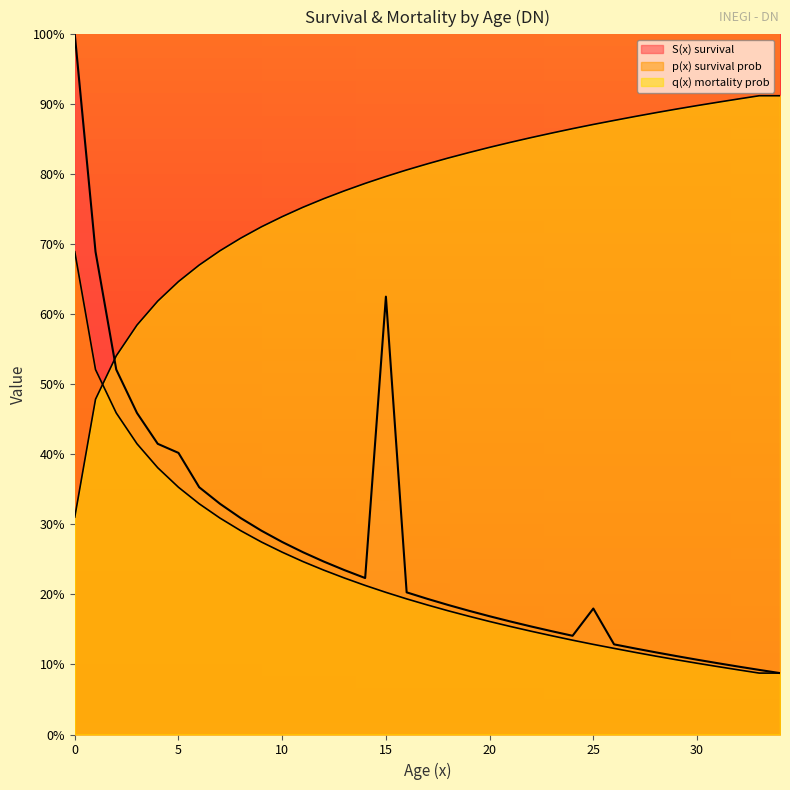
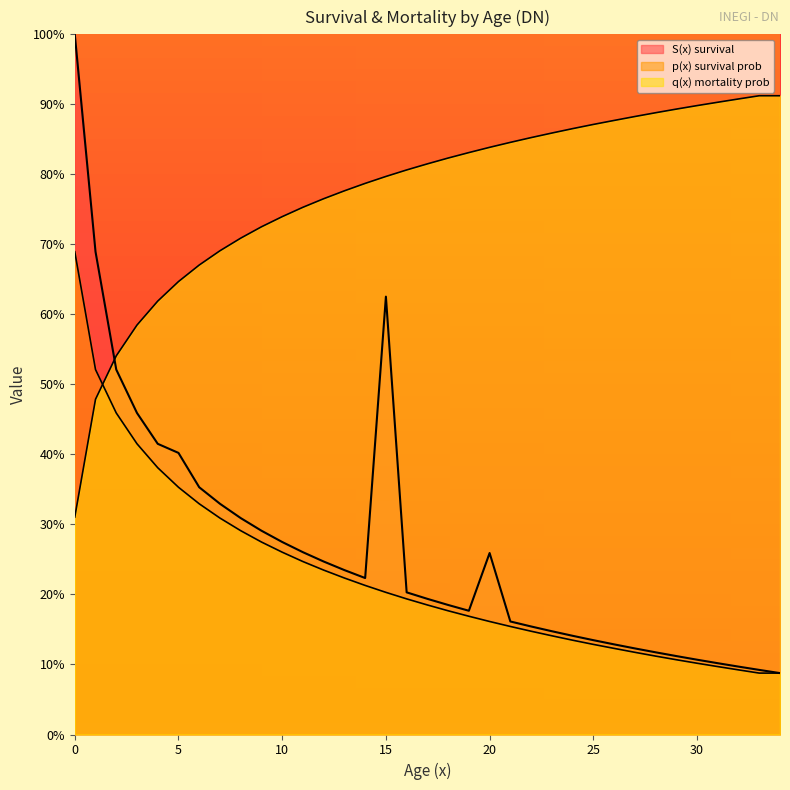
  {
    "S(x) survival": {
      "0": "100%",
      "5": "40%",
      "10": "27%",
      "15": "63%",
-     "20": "17%",
-     "25": "18%",
+     "20": "26%",
+     "25": "13%",
      "30": "11%"
    }
  }
